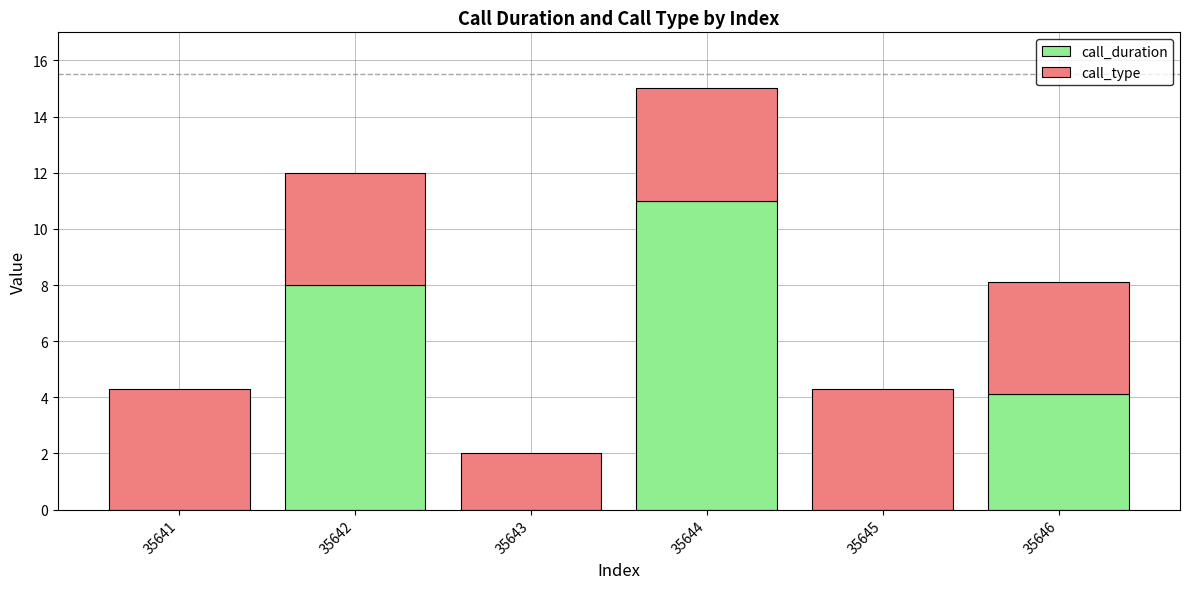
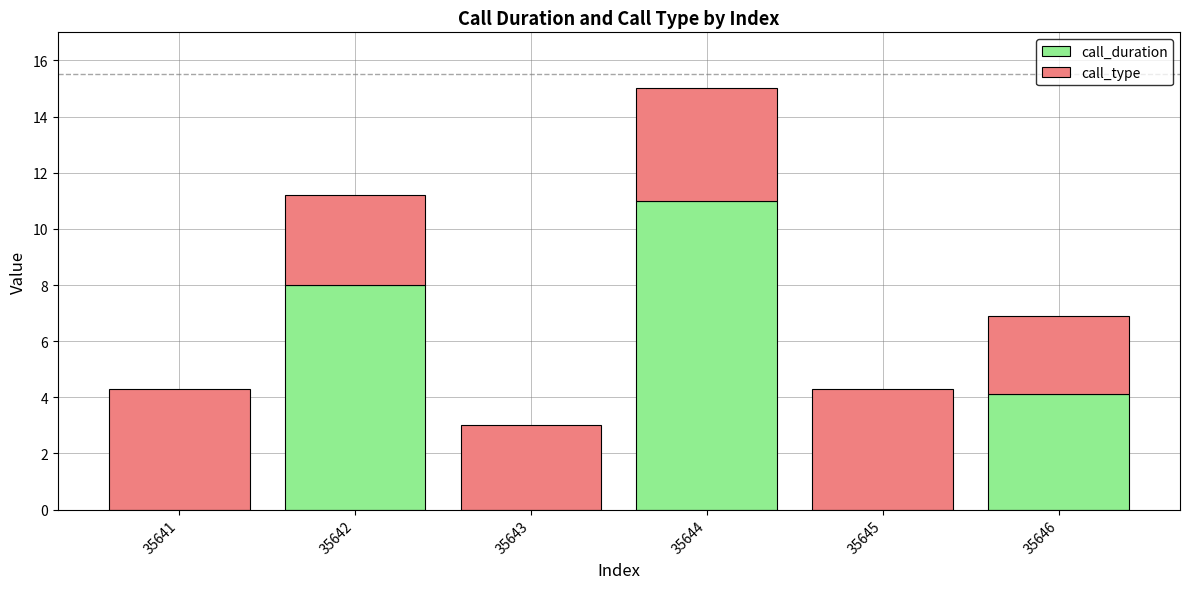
  {
    "call_duration": {
      "35641": 0.0,
      "35642": 8.0,
      "35643": 0.0,
      "35644": 11.0,
      "35645": 0.0,
      "35646": 4.1
    },
    "call_type": {
      "35641": 4.3,
-     "35642": 4.0,
-     "35643": 2,
+     "35642": 3.2,
+     "35643": 3,
      "35644": 4.0,
      "35645": 4.3,
-     "35646": 4.0
+     "35646": 2.8
    }
  }
